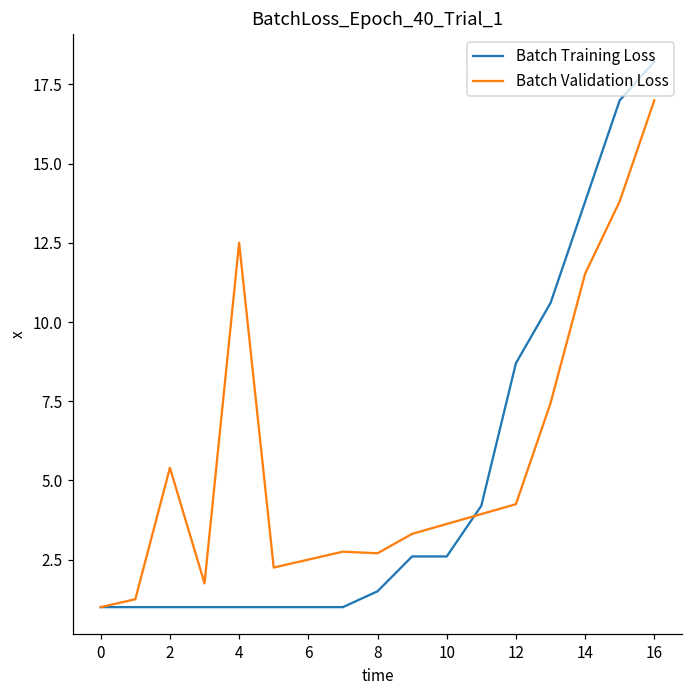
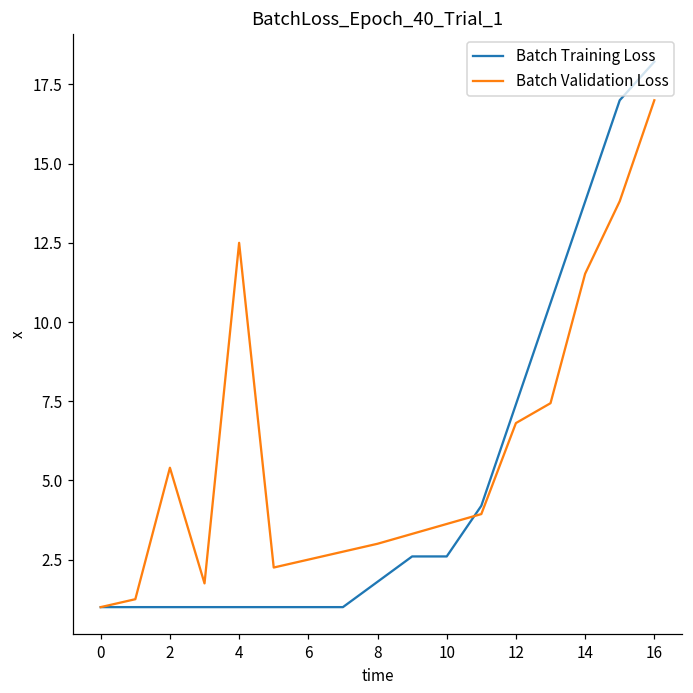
  {
    "Batch Training Loss": {
      "2": 1.0,
      "4": 1.0,
      "6": 1.0,
-     "8": 1.5,
+     "8": 1.8,
      "10": 2.6,
-     "12": 8.7,
+     "12": 7.4,
      "14": 13.8
    },
    "Batch Validation Loss": {
      "2": 5.4,
      "4": 12.5,
      "6": 2.5,
-     "8": 2.7,
+     "8": 3.0,
      "10": 3.6,
-     "12": 4.3,
+     "12": 6.8,
      "14": 11.5,
      "16": 17.0
    }
  }
